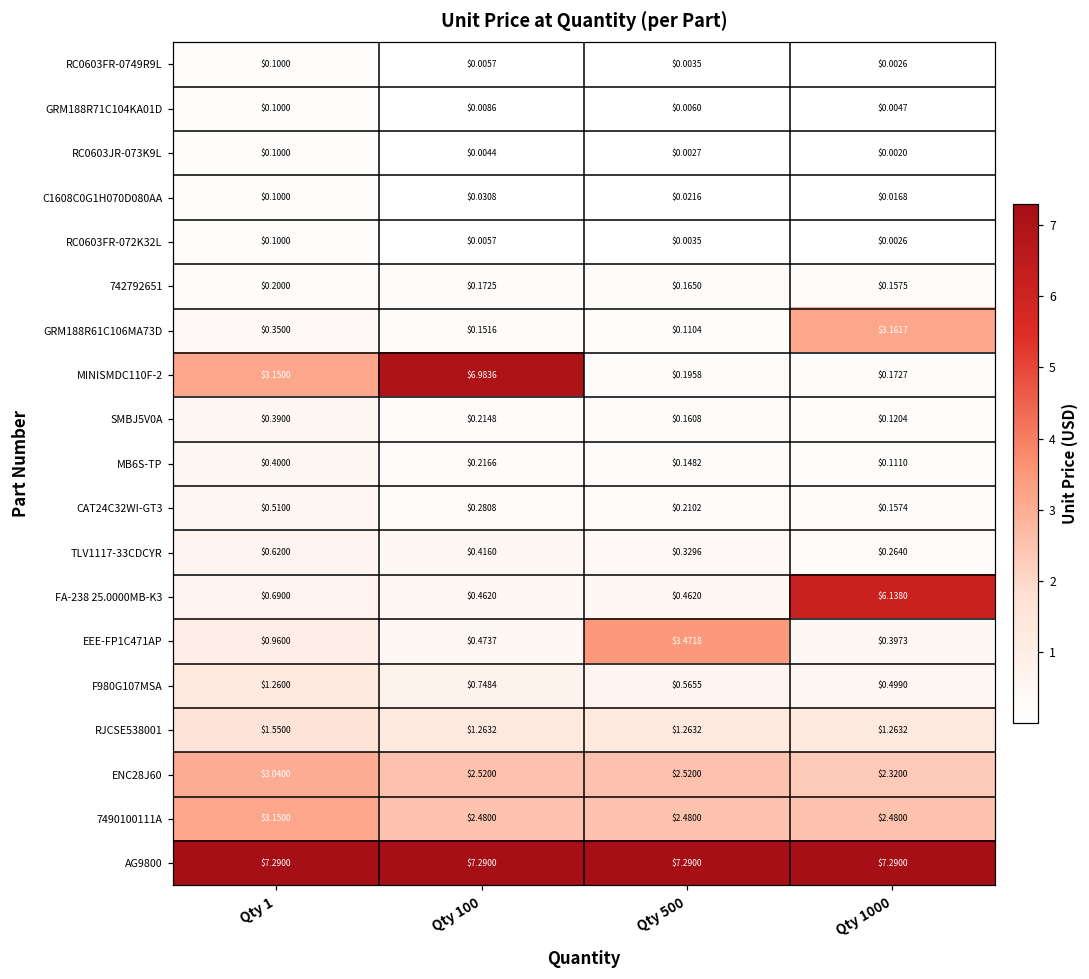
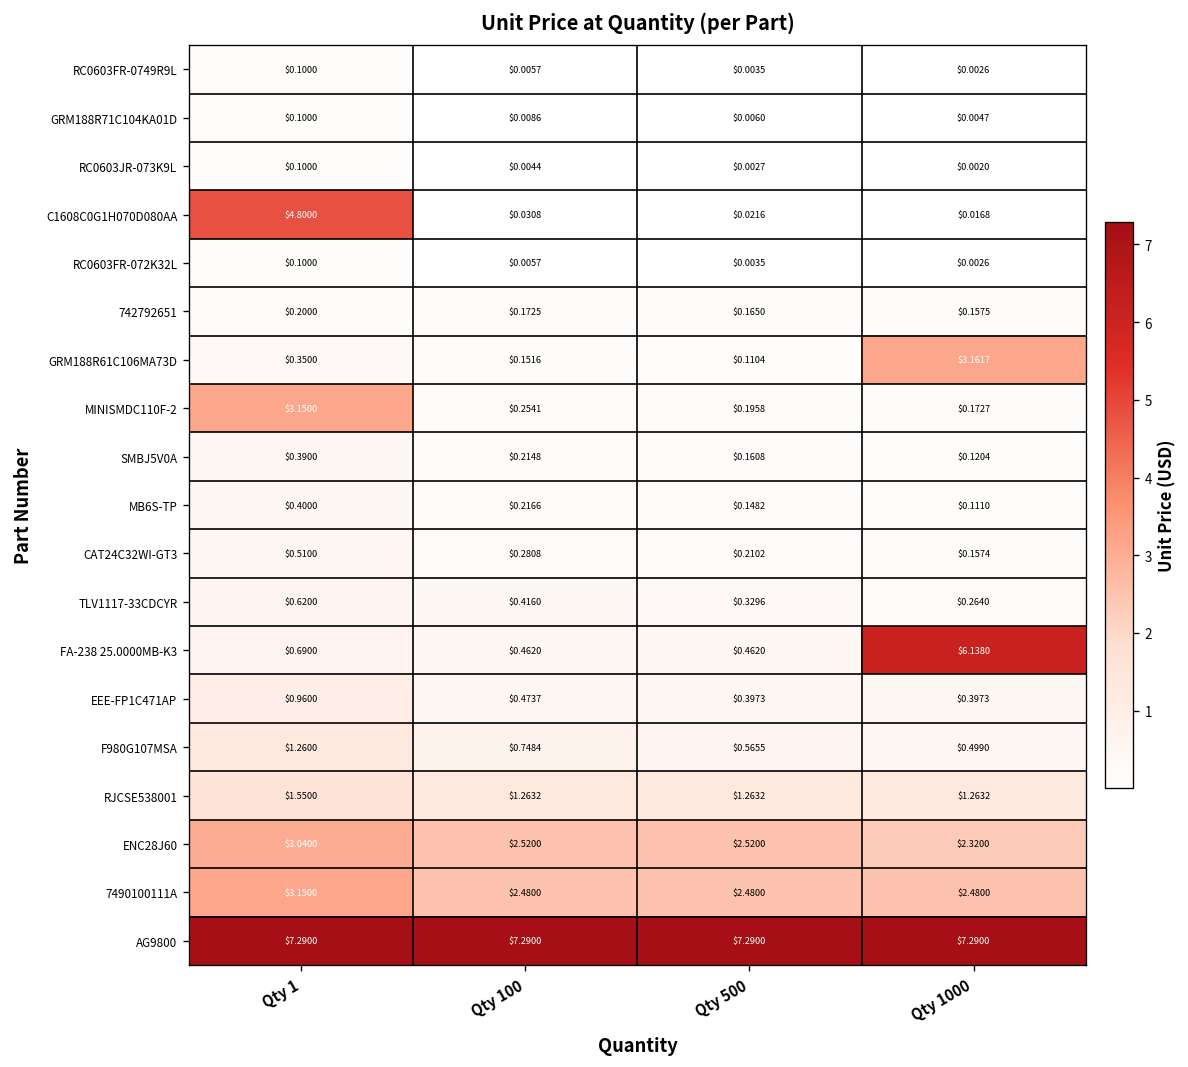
  {
    "RC0603FR-0749R9L": {
      "Qty 1": "$0.1000",
      "Qty 100": "$0.0057",
      "Qty 500": "$0.0035",
      "Qty 1000": "$0.0026"
    },
    "GRM188R71C104KA01D": {
      "Qty 1": "$0.1000",
      "Qty 100": "$0.0086",
      "Qty 500": "$0.0060",
      "Qty 1000": "$0.0047"
    },
    "RC0603JR-073K9L": {
      "Qty 1": "$0.1000",
      "Qty 100": "$0.0044",
      "Qty 500": "$0.0027",
      "Qty 1000": "$0.0020"
    },
    "C1608C0G1H070D080AA": {
-     "Qty 1": "$0.1000",
+     "Qty 1": "$4.8000",
      "Qty 100": "$0.0308",
      "Qty 500": "$0.0216",
      "Qty 1000": "$0.0168"
    },
    "RC0603FR-072K32L": {
      "Qty 1": "$0.1000",
      "Qty 100": "$0.0057",
      "Qty 500": "$0.0035",
      "Qty 1000": "$0.0026"
    },
    "742792651": {
      "Qty 1": "$0.2000",
      "Qty 100": "$0.1725",
      "Qty 500": "$0.1650",
      "Qty 1000": "$0.1575"
    },
    "GRM188R61C106MA73D": {
      "Qty 1": "$0.3500",
      "Qty 100": "$0.1516",
      "Qty 500": "$0.1104",
      "Qty 1000": "$3.1617"
    },
    "MINISMDC110F-2": {
      "Qty 1": "$3.1500",
-     "Qty 100": "$6.9836",
+     "Qty 100": "$0.2541",
      "Qty 500": "$0.1958",
      "Qty 1000": "$0.1727"
    },
    "SMBJ5V0A": {
      "Qty 1": "$0.3900",
      "Qty 100": "$0.2148",
      "Qty 500": "$0.1608",
      "Qty 1000": "$0.1204"
    },
    "MB6S-TP": {
      "Qty 1": "$0.4000",
      "Qty 100": "$0.2166",
      "Qty 500": "$0.1482",
      "Qty 1000": "$0.1110"
    },
    "CAT24C32WI-GT3": {
      "Qty 1": "$0.5100",
      "Qty 100": "$0.2808",
      "Qty 500": "$0.2102",
      "Qty 1000": "$0.1574"
    },
    "TLV1117-33CDCYR": {
      "Qty 1": "$0.6200",
      "Qty 100": "$0.4160",
      "Qty 500": "$0.3296",
      "Qty 1000": "$0.2640"
    },
    "FA-238 25.0000MB-K3": {
      "Qty 1": "$0.6900",
      "Qty 100": "$0.4620",
      "Qty 500": "$0.4620",
      "Qty 1000": "$6.1380"
    },
    "EEE-FP1C471AP": {
      "Qty 1": "$0.9600",
      "Qty 100": "$0.4737",
-     "Qty 500": "$3.4718",
+     "Qty 500": "$0.3973",
      "Qty 1000": "$0.3973"
    },
    "F980G107MSA": {
      "Qty 1": "$1.2600",
      "Qty 100": "$0.7484",
      "Qty 500": "$0.5655",
      "Qty 1000": "$0.4990"
    },
    "RJCSE538001": {
      "Qty 1": "$1.5500",
      "Qty 100": "$1.2632",
      "Qty 500": "$1.2632",
      "Qty 1000": "$1.2632"
    },
    "ENC28J60": {
      "Qty 1": "$3.0400",
      "Qty 100": "$2.5200",
      "Qty 500": "$2.5200",
      "Qty 1000": "$2.3200"
    },
    "7490100111A": {
      "Qty 1": "$3.1500",
      "Qty 100": "$2.4800",
      "Qty 500": "$2.4800",
      "Qty 1000": "$2.4800"
    },
    "AG9800": {
      "Qty 1": "$7.2900",
      "Qty 100": "$7.2900",
      "Qty 500": "$7.2900",
      "Qty 1000": "$7.2900"
    }
  }
